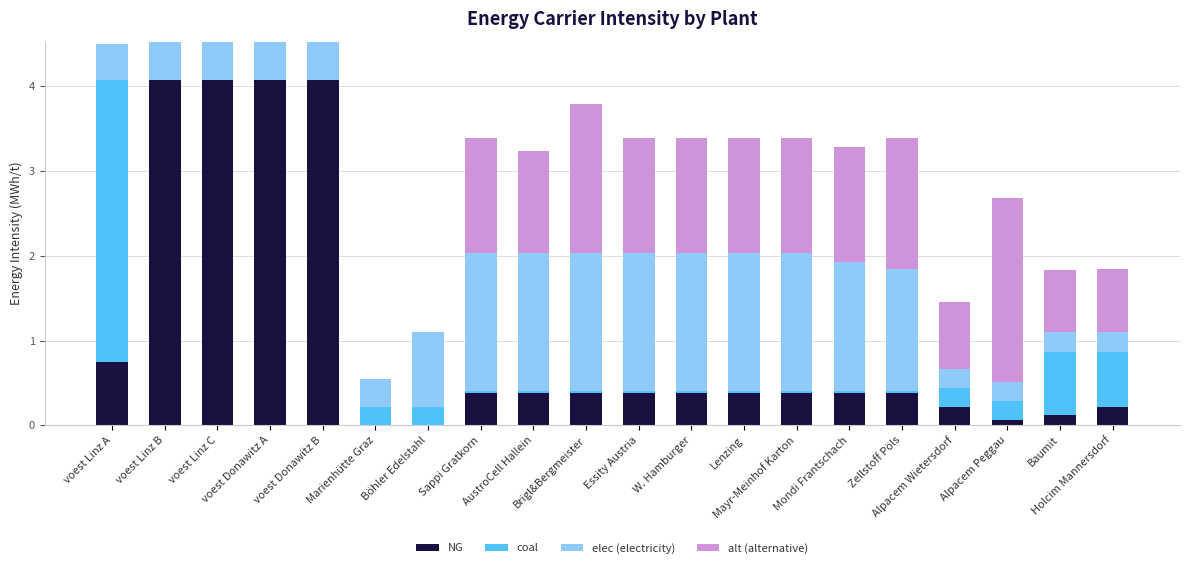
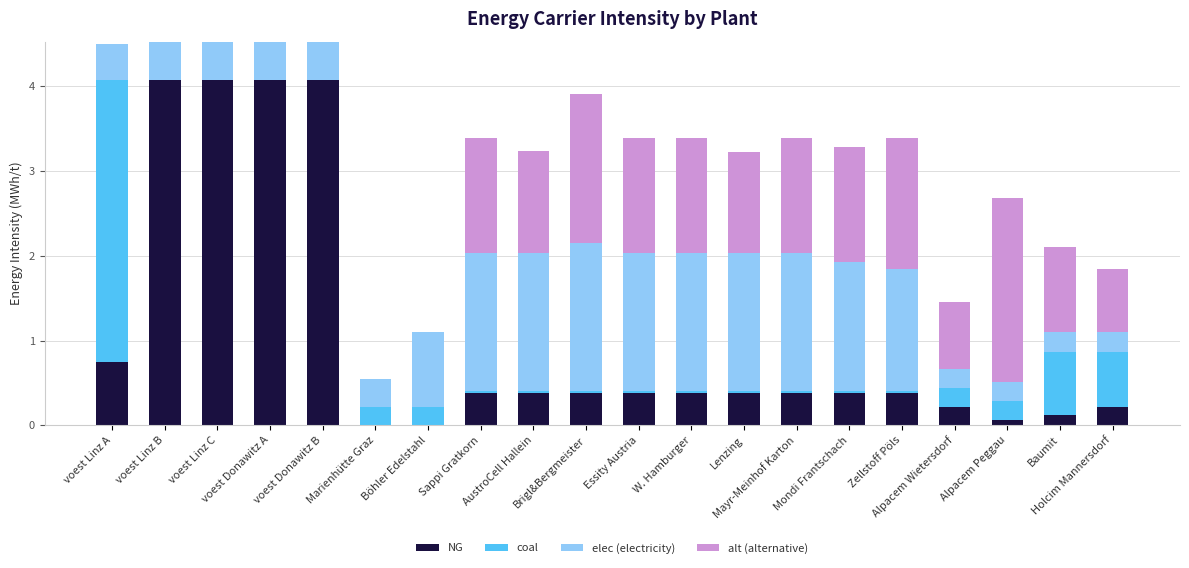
  {
    "NG": {
      "voest Linz A": 0.7,
      "voest Linz B": 4.1,
      "voest Linz C": 4.1,
      "voest Donawitz A": 4.1,
      "voest Donawitz B": 4.1,
      "Marienhütte Graz": 0.0,
      "Böhler Edelstahl": 0.0,
      "Sappi Gratkorn": 0.4,
      "AustroCell Hallein": 0.4,
      "Brigl&Bergmeister": 0.4,
      "Essity Austria": 0.4,
      "W. Hamburger": 0.4,
      "Lenzing": 0.4,
      "Mayr-Meinhof Karton": 0.4,
      "Mondi Frantschach": 0.4,
      "Zellstoff Pöls": 0.4,
      "Alpacem Wietersdorf": 0.2,
      "Alpacem Peggau": 0.1,
      "Baumit": 0.1,
      "Holcim Mannersdorf": 0.2
    },
    "coal": {
      "voest Linz A": 3.3,
      "voest Linz B": 0.0,
      "voest Linz C": 0.0,
      "voest Donawitz A": 0.0,
      "voest Donawitz B": 0.0,
      "Marienhütte Graz": 0.2,
      "Böhler Edelstahl": 0.2,
      "Alpacem Wietersdorf": 0.2,
      "Alpacem Peggau": 0.2,
      "Baumit": 0.7,
      "Holcim Mannersdorf": 0.6
    },
    "elec (electricity)": {
      "voest Linz A": 0.4,
      "voest Linz B": 0.5,
      "voest Linz C": 0.5,
      "voest Donawitz A": 0.5,
      "voest Donawitz B": 0.5,
      "Marienhütte Graz": 0.3,
      "Böhler Edelstahl": 0.9,
      "Sappi Gratkorn": 1.6,
      "AustroCell Hallein": 1.6,
-     "Brigl&Bergmeister": 1.6,
+     "Brigl&Bergmeister": 1.8,
      "Essity Austria": 1.6,
      "W. Hamburger": 1.6,
      "Lenzing": 1.6,
      "Mayr-Meinhof Karton": 1.6,
      "Mondi Frantschach": 1.5,
      "Zellstoff Pöls": 1.4,
      "Alpacem Wietersdorf": 0.2,
      "Alpacem Peggau": 0.2,
      "Baumit": 0.2,
      "Holcim Mannersdorf": 0.2
    },
    "alt (alternative)": {
      "voest Linz A": 0.0,
      "voest Linz B": 0.0,
      "voest Linz C": 0.0,
      "voest Donawitz A": 0.0,
      "voest Donawitz B": 0.0,
      "Marienhütte Graz": 0.0,
      "Böhler Edelstahl": 0.0,
      "Sappi Gratkorn": 1.4,
      "AustroCell Hallein": 1.2,
      "Brigl&Bergmeister": 1.8,
      "Essity Austria": 1.4,
      "W. Hamburger": 1.4,
-     "Lenzing": 1.4,
+     "Lenzing": 1.2,
      "Mayr-Meinhof Karton": 1.4,
      "Mondi Frantschach": 1.4,
      "Zellstoff Pöls": 1.5,
      "Alpacem Wietersdorf": 0.8,
      "Alpacem Peggau": 2.2,
-     "Baumit": 0.7,
+     "Baumit": 1.0,
      "Holcim Mannersdorf": 0.8
    }
  }
